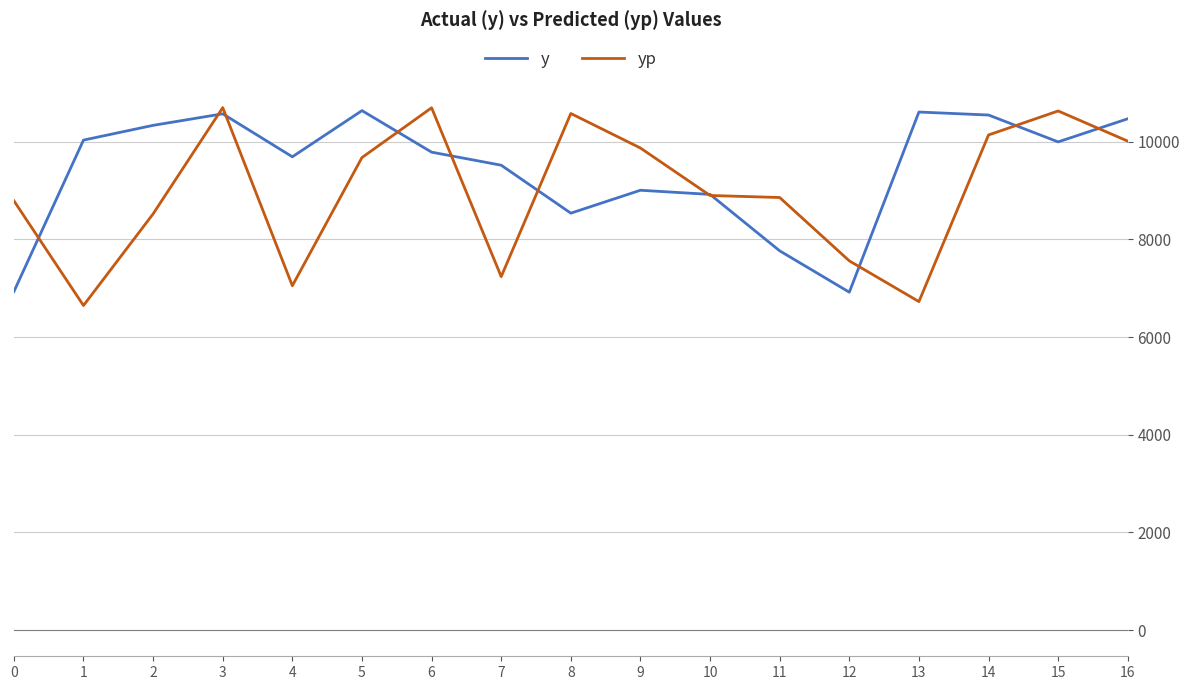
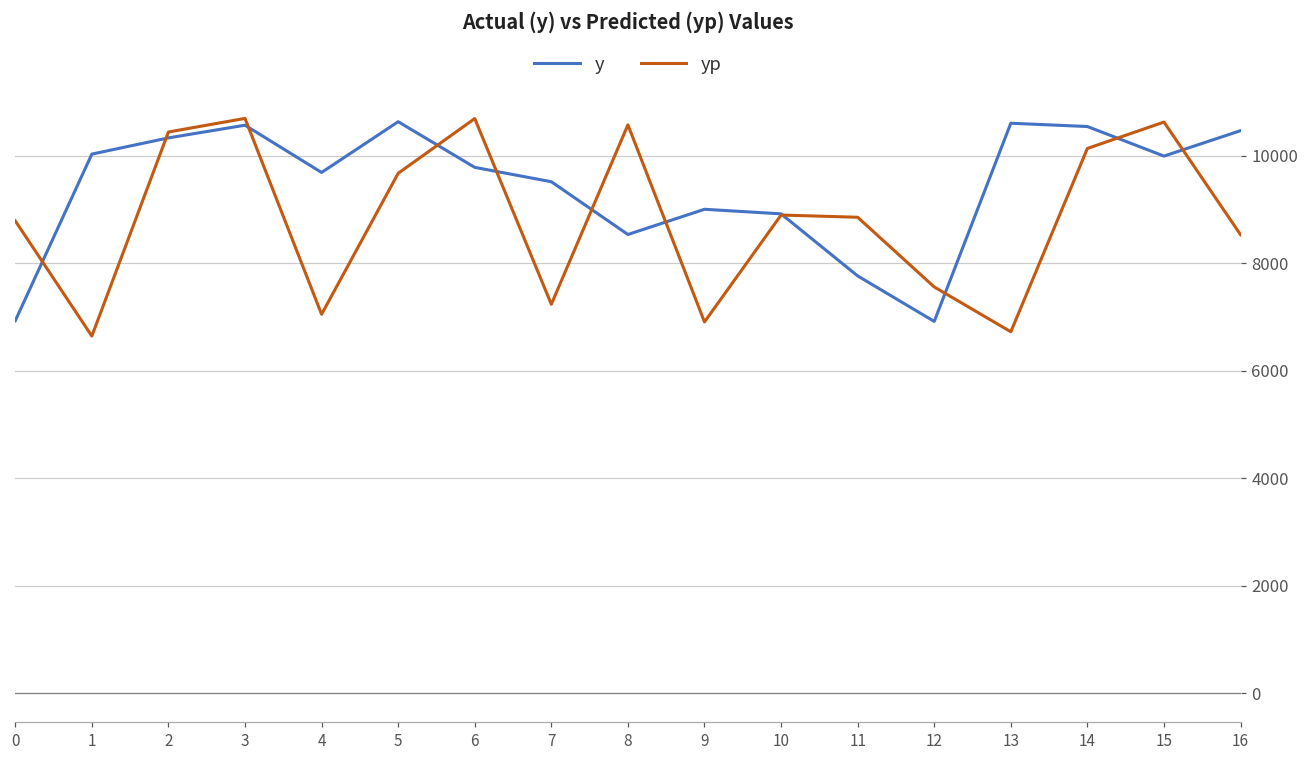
  {
    "y": {
      "0": 6900,
      "1": 10000,
      "2": 10300,
      "3": 10600,
      "4": 9700,
      "5": 10600,
      "6": 9800,
      "7": 9500,
      "8": 8500,
      "9": 9000,
      "11": 7800,
      "12": 6900,
      "13": 10600,
      "14": 10500,
      "15": 10000,
      "16": 10500
    },
    "yp": {
      "0": 8800,
      "1": 6600,
-     "2": 8500,
+     "2": 10400,
      "3": 10700,
      "4": 7100,
      "5": 9700,
      "6": 10700,
      "7": 7200,
      "8": 10600,
-     "9": 9900,
+     "9": 6900,
      "11": 8900,
      "12": 7600,
      "13": 6700,
      "14": 10100,
      "15": 10600,
-     "16": 10000
+     "16": 8500
    }
  }
